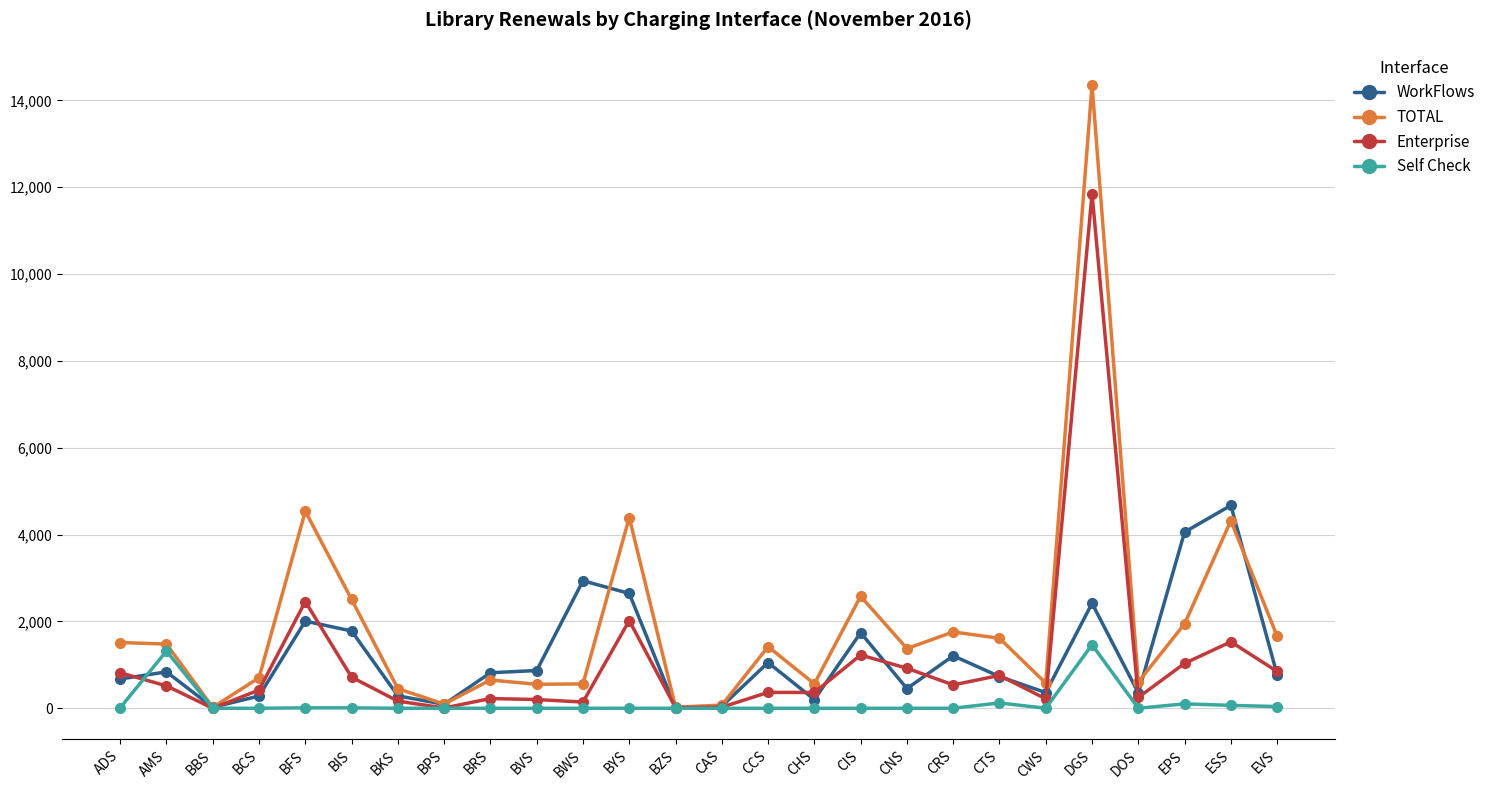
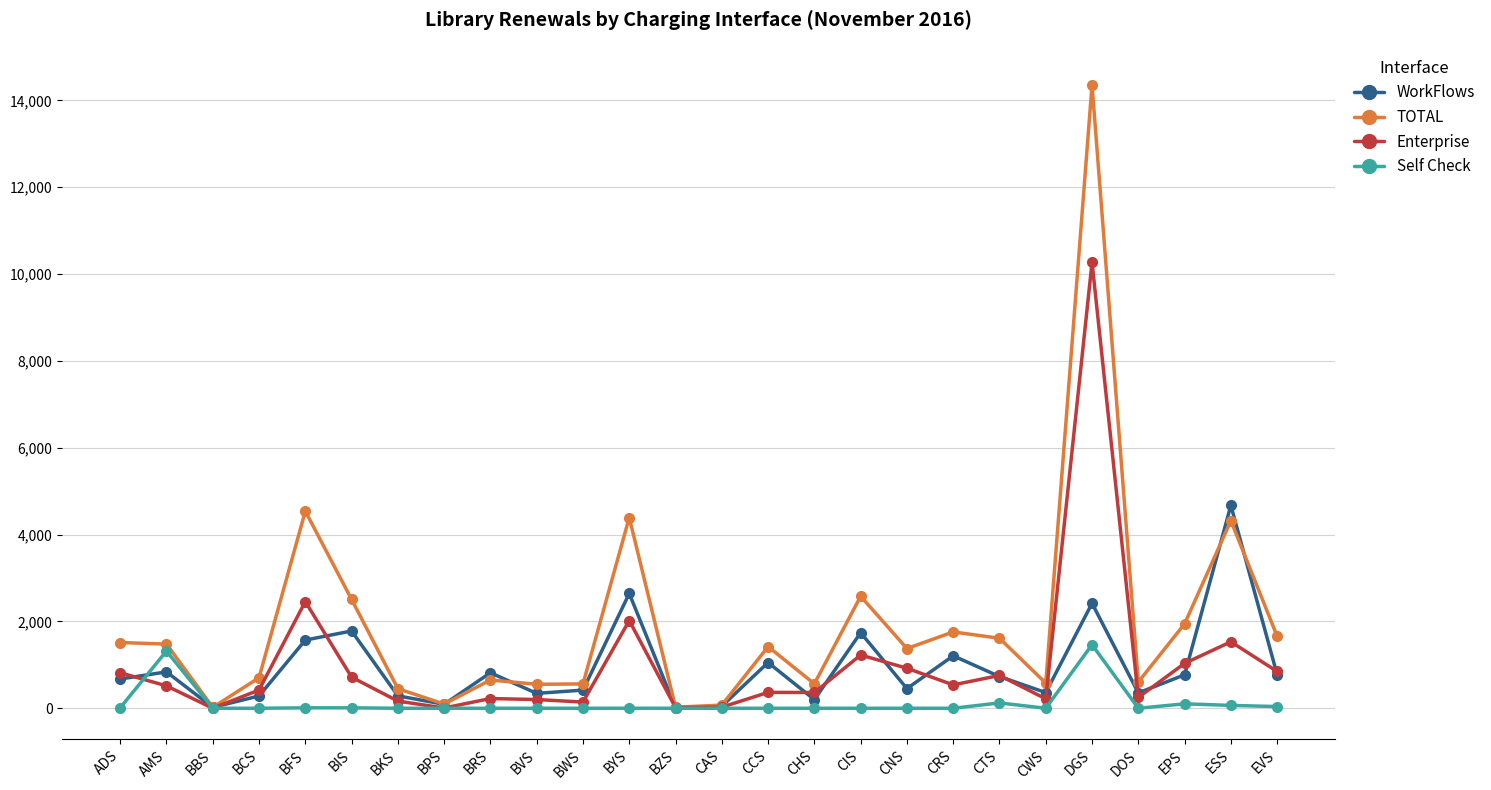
  {
    "WorkFlows": {
      "ADS": "700",
      "AMS": "800",
      "BCS": "300",
-     "BFS": "2,000",
+     "BFS": "1,600",
      "BIS": "1,800",
      "BKS": "300",
      "BRS": "800",
-     "BVS": "900",
-     "BWS": "2,900",
+     "BVS": "300",
+     "BWS": "400",
      "BYS": "2,600",
      "CCS": "1,100",
      "CHS": "200",
      "CIS": "1,700",
      "CNS": "500",
      "CRS": "1,200",
      "CWS": "400",
      "DGS": "2,400",
      "DOS": "400",
-     "EPS": "4,100",
+     "EPS": "800",
      "ESS": "4,700",
      "EVS": "800"
    },
    "TOTAL": {
      "ADS": "1,500",
      "AMS": "1,500",
      "BCS": "700",
      "BFS": "4,500",
      "BIS": "2,500",
      "BKS": "500",
      "BRS": "700",
      "BVS": "600",
      "BWS": "600",
      "BYS": "4,400",
      "CCS": "1,400",
      "CHS": "600",
      "CIS": "2,600",
      "CNS": "1,400",
      "CRS": "1,800",
      "CTS": "1,600",
      "CWS": "600",
      "DGS": "14,400",
      "DOS": "600",
      "EPS": "1,900",
      "ESS": "4,300",
      "EVS": "1,700"
    },
    "Enterprise": {
      "ADS": "800",
      "AMS": "500",
      "BCS": "400",
      "BFS": "2,500",
      "BIS": "700",
      "BKS": "200",
      "BRS": "200",
      "BVS": "200",
      "BWS": "100",
      "BYS": "2,000",
      "CCS": "400",
      "CHS": "400",
      "CIS": "1,200",
      "CNS": "900",
      "CRS": "500",
      "CWS": "200",
-     "DGS": "11,900",
+     "DGS": "10,300",
      "DOS": "300",
      "EPS": "1,000",
      "ESS": "1,500",
      "EVS": "800"
    },
    "Self Check": {
      "ADS": "0",
      "AMS": "1,300",
      "BCS": "0",
      "BFS": "0",
      "BIS": "0",
      "BKS": "0",
      "BRS": "0",
      "BVS": "0",
      "BWS": "0",
      "BYS": "0",
      "CCS": "0",
      "CHS": "0",
      "CIS": "0",
      "CNS": "0",
      "CRS": "0",
      "CTS": "100",
      "CWS": "0",
      "DGS": "1,500",
      "DOS": "0",
      "EPS": "100",
      "ESS": "100",
      "EVS": "0"
    }
  }
